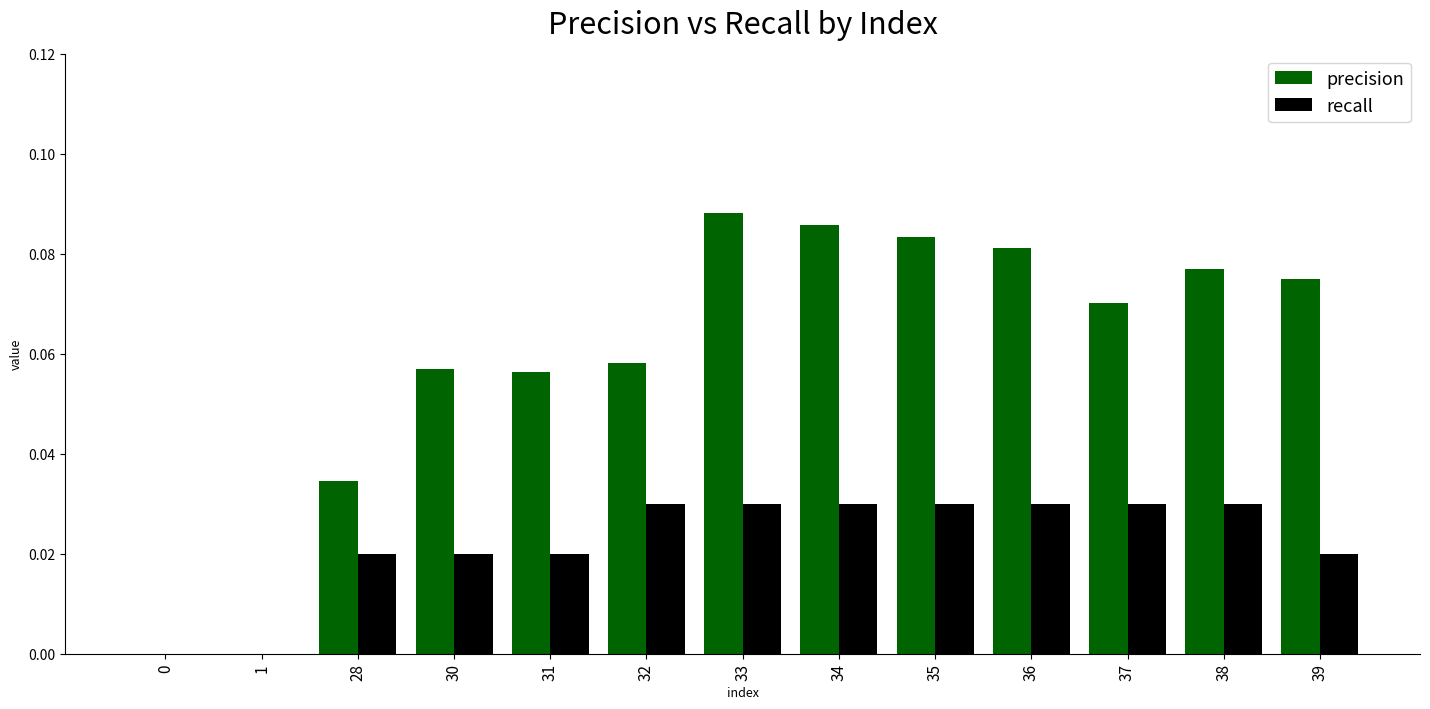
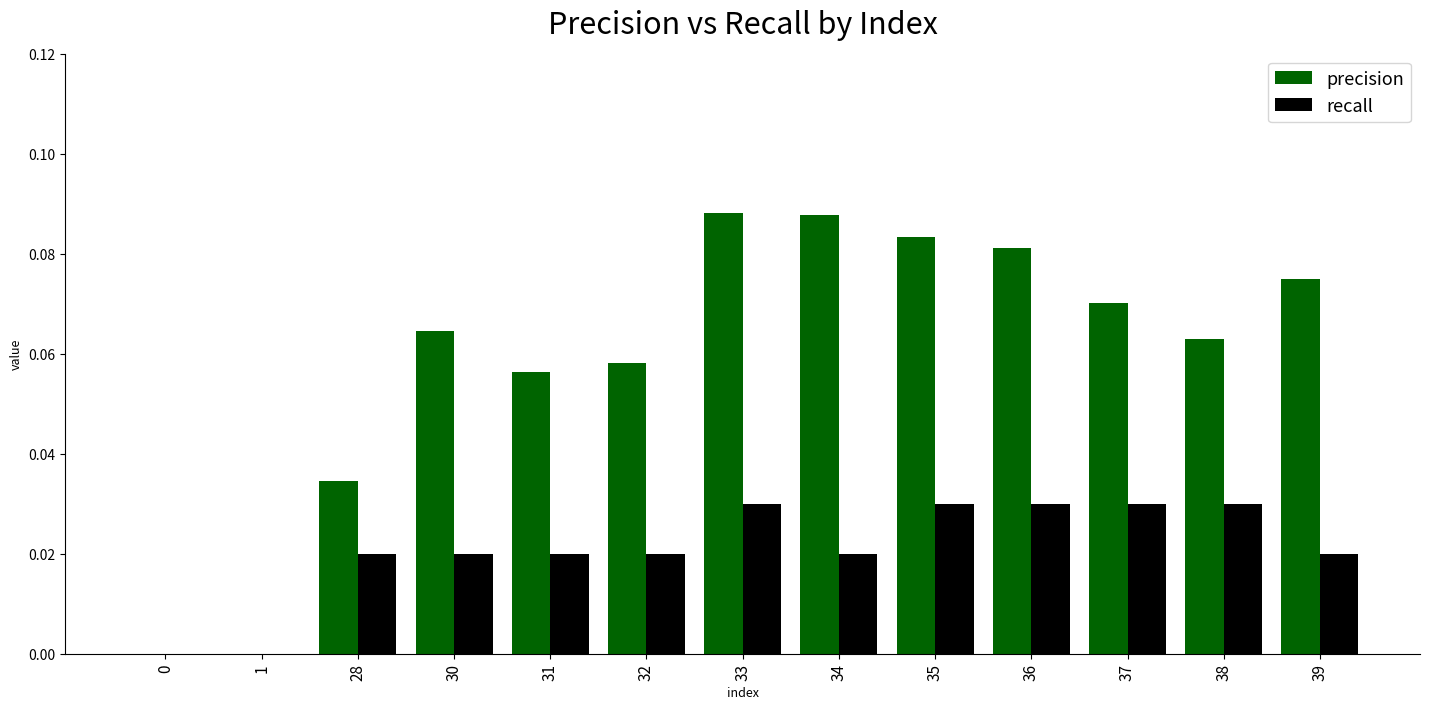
  {
    "precision": {
      "0": 0.000,
      "1": 0.000,
      "28": 0.034,
-     "30": 0.057,
+     "30": 0.065,
      "31": 0.056,
      "32": 0.058,
      "33": 0.088,
-     "34": 0.086,
+     "34": 0.088,
      "35": 0.083,
      "36": 0.081,
      "37": 0.070,
-     "38": 0.077,
+     "38": 0.063,
      "39": 0.075
    },
    "recall": {
      "0": 0.00,
      "1": 0.00,
      "28": 0.02,
      "30": 0.02,
      "31": 0.02,
-     "32": 0.03,
+     "32": 0.02,
      "33": 0.03,
-     "34": 0.03,
+     "34": 0.02,
      "35": 0.03,
      "36": 0.03,
      "37": 0.03,
      "38": 0.03,
      "39": 0.02
    }
  }
